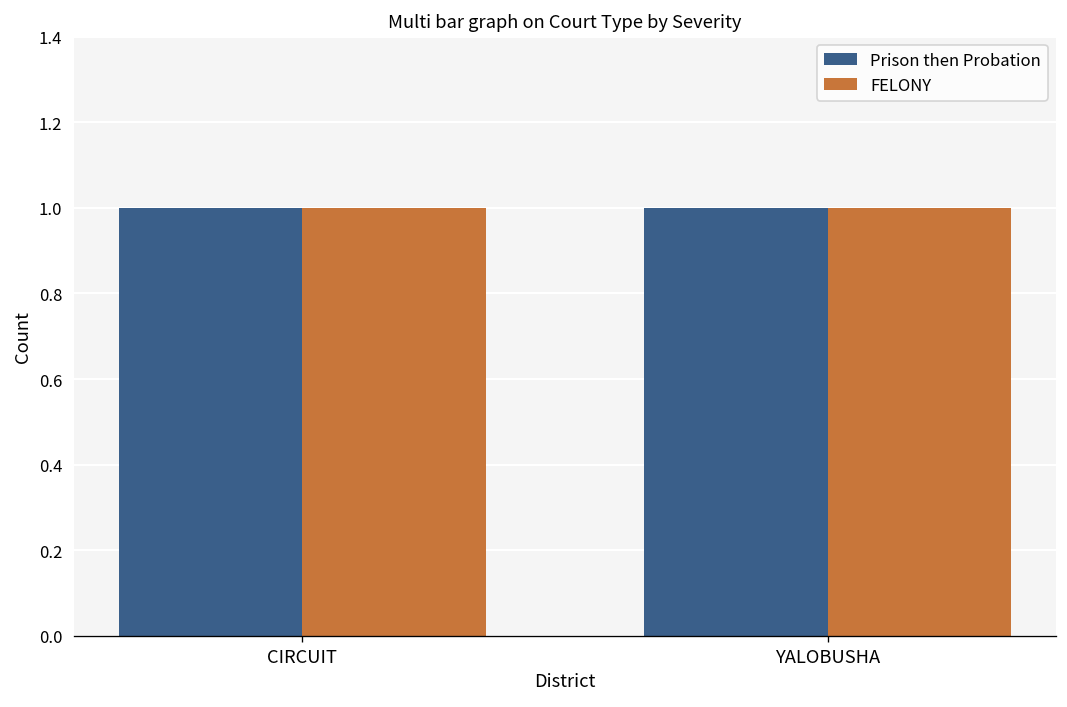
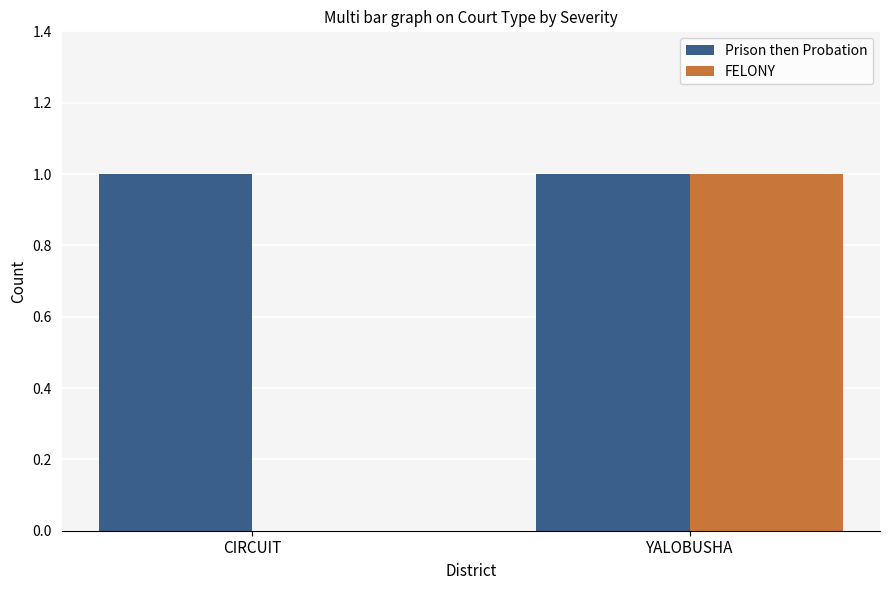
  {
    "Prison then Probation": {
      "CIRCUIT": 1,
      "YALOBUSHA": 1
    },
    "FELONY": {
-     "CIRCUIT": 1,
+     "CIRCUIT": 0,
      "YALOBUSHA": 1
    }
  }
